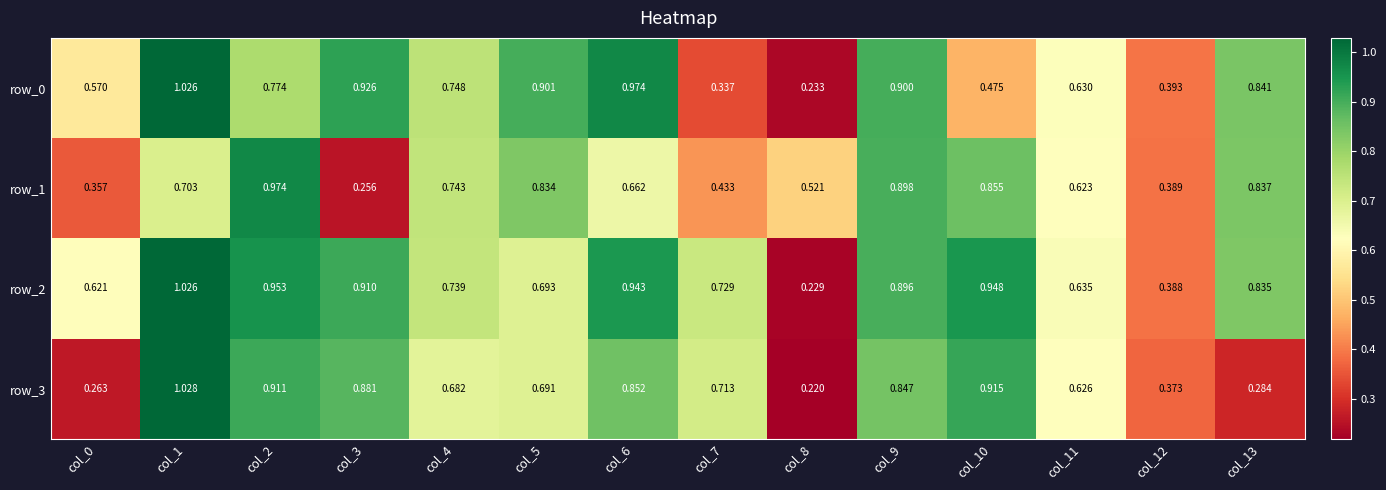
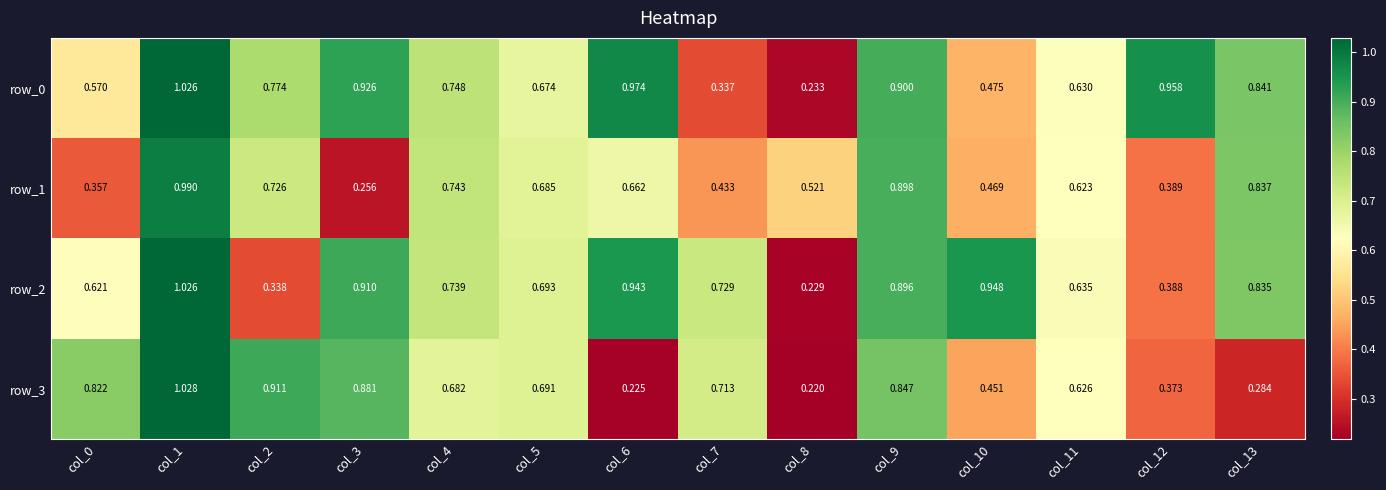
  {
    "row_0": {
      "col_0": 0.570,
      "col_1": 1.026,
      "col_2": 0.774,
      "col_3": 0.926,
      "col_4": 0.748,
-     "col_5": 0.901,
+     "col_5": 0.674,
      "col_6": 0.974,
      "col_7": 0.337,
      "col_8": 0.233,
      "col_9": 0.900,
      "col_10": 0.475,
      "col_11": 0.630,
-     "col_12": 0.393,
+     "col_12": 0.958,
      "col_13": 0.841
    },
    "row_1": {
      "col_0": 0.357,
-     "col_1": 0.703,
-     "col_2": 0.974,
+     "col_1": 0.990,
+     "col_2": 0.726,
      "col_3": 0.256,
      "col_4": 0.743,
-     "col_5": 0.834,
+     "col_5": 0.685,
      "col_6": 0.662,
      "col_7": 0.433,
      "col_8": 0.521,
      "col_9": 0.898,
-     "col_10": 0.855,
+     "col_10": 0.469,
      "col_11": 0.623,
      "col_12": 0.389,
      "col_13": 0.837
    },
    "row_2": {
      "col_0": 0.621,
      "col_1": 1.026,
-     "col_2": 0.953,
+     "col_2": 0.338,
      "col_3": 0.910,
      "col_4": 0.739,
      "col_5": 0.693,
      "col_6": 0.943,
      "col_7": 0.729,
      "col_8": 0.229,
      "col_9": 0.896,
      "col_10": 0.948,
      "col_11": 0.635,
      "col_12": 0.388,
      "col_13": 0.835
    },
    "row_3": {
-     "col_0": 0.263,
+     "col_0": 0.822,
      "col_1": 1.028,
      "col_2": 0.911,
      "col_3": 0.881,
      "col_4": 0.682,
      "col_5": 0.691,
-     "col_6": 0.852,
+     "col_6": 0.225,
      "col_7": 0.713,
      "col_8": 0.220,
      "col_9": 0.847,
-     "col_10": 0.915,
+     "col_10": 0.451,
      "col_11": 0.626,
      "col_12": 0.373,
      "col_13": 0.284
    }
  }
